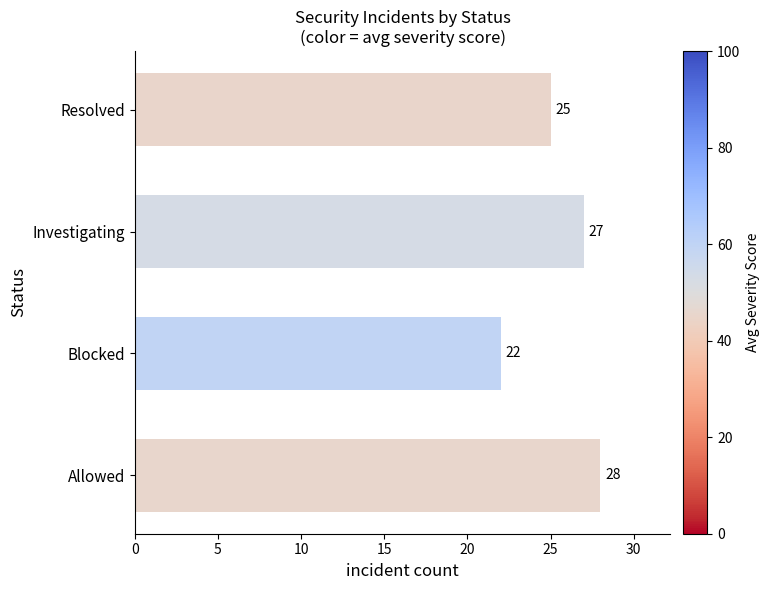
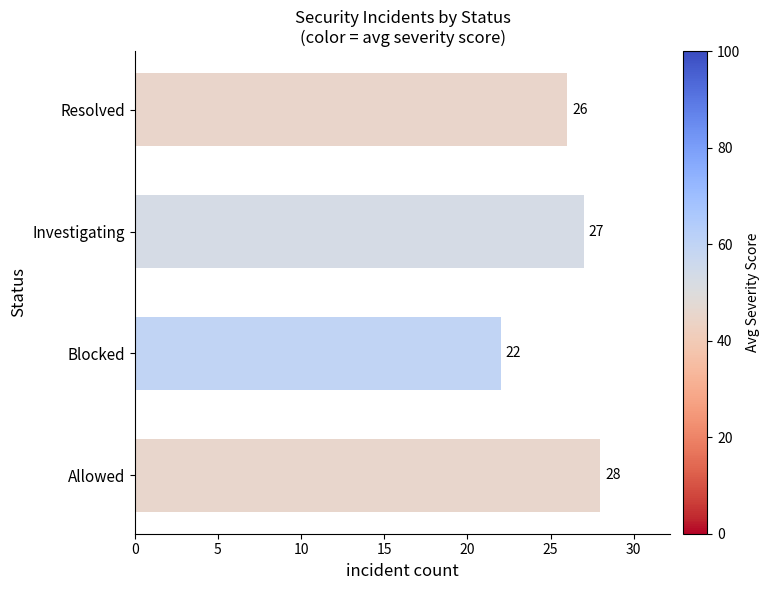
  {
-   "Resolved": 25,
+   "Resolved": 26,
    "Investigating": 27,
    "Blocked": 22,
    "Allowed": 28
  }
